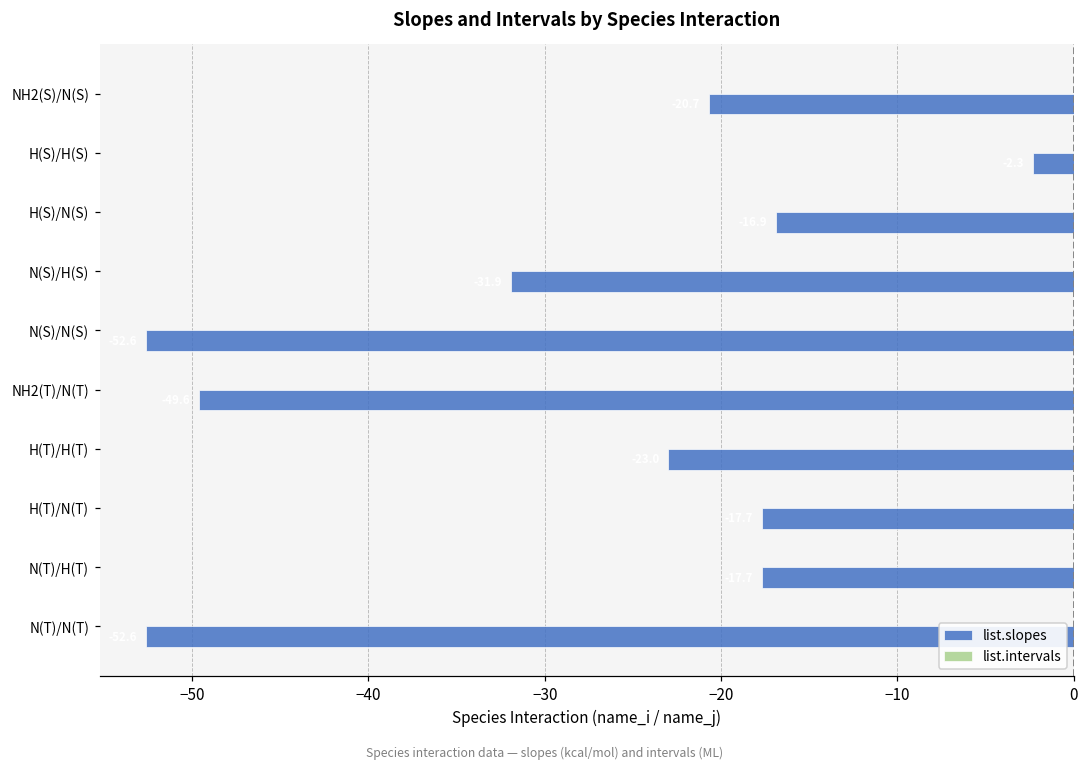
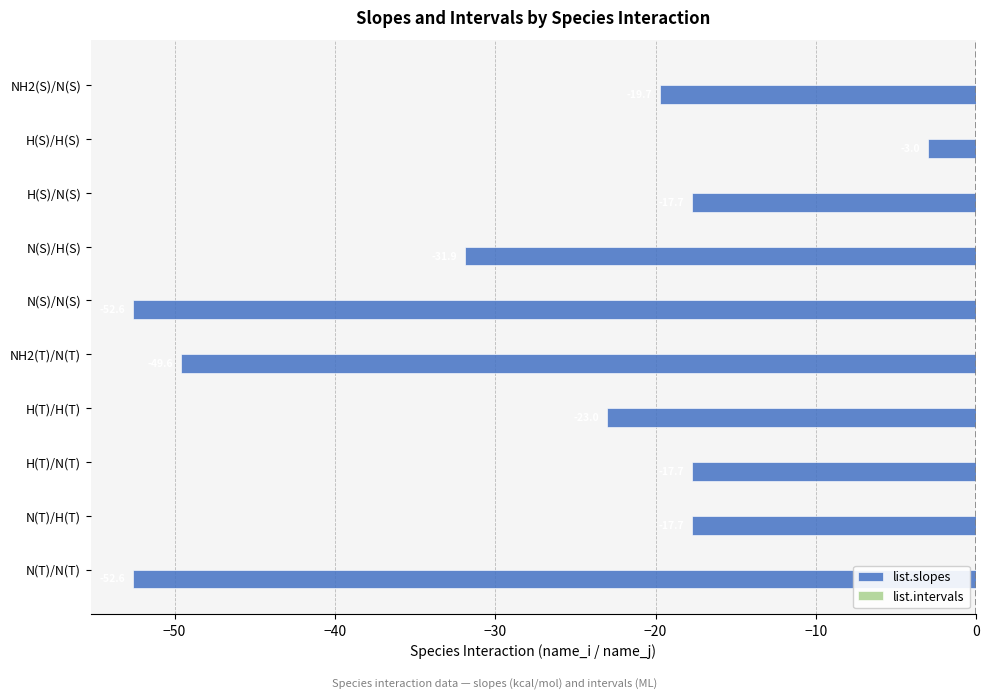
  {
    "list.slopes": {
-     "NH2(S)/N(S)": -20.7,
-     "H(S)/H(S)": -2.3,
-     "H(S)/N(S)": -16.9,
+     "NH2(S)/N(S)": -19.7,
+     "H(S)/H(S)": -3.0,
+     "H(S)/N(S)": -17.7,
      "N(S)/H(S)": -31.9,
      "N(S)/N(S)": -52.6,
      "NH2(T)/N(T)": -49.6,
      "H(T)/H(T)": -23.0,
      "H(T)/N(T)": -17.7,
      "N(T)/H(T)": -17.7,
      "N(T)/N(T)": -52.6
    },
    "list.intervals": {
      "NH2(S)/N(S)": 0.0,
      "H(S)/H(S)": 0.0,
      "H(S)/N(S)": 0.0,
      "N(S)/H(S)": 0.0,
      "N(S)/N(S)": 0.0,
      "NH2(T)/N(T)": 0.0,
      "H(T)/H(T)": 0.0,
      "H(T)/N(T)": 0.0,
      "N(T)/H(T)": 0.0,
      "N(T)/N(T)": 0.0
    }
  }
